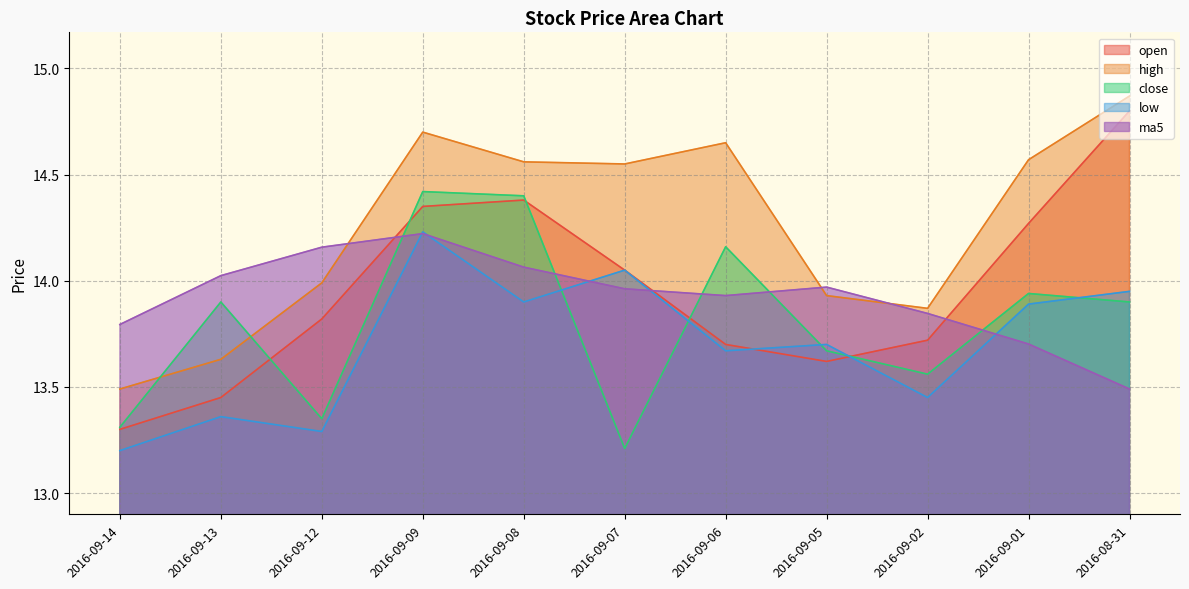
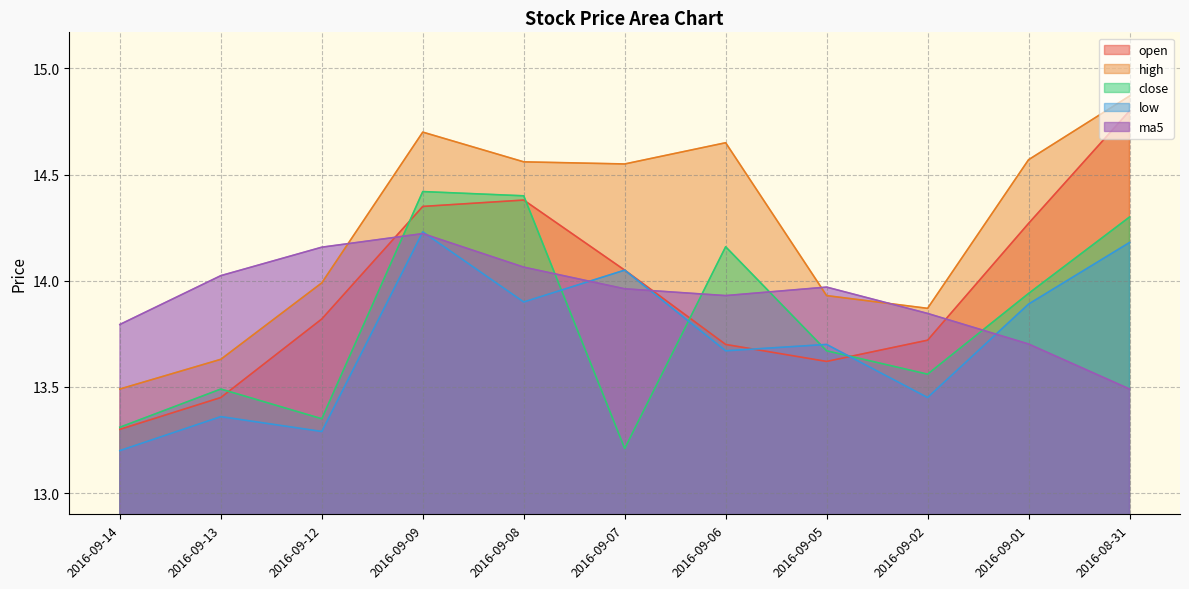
  {
    "close": {
-     "2016-09-13": 13.90,
+     "2016-09-13": 13.49,
      "2016-09-12": 13.35,
      "2016-09-09": 14.42,
      "2016-09-08": 14.40,
      "2016-09-07": 13.21,
      "2016-09-06": 14.16,
      "2016-09-05": 13.67,
      "2016-09-02": 13.56,
      "2016-09-01": 13.94,
-     "2016-08-31": 13.9
+     "2016-08-31": 14.3
    },
    "low": {
      "2016-09-14": 13.20,
      "2016-09-13": 13.36,
      "2016-09-12": 13.29,
      "2016-09-08": 13.90,
      "2016-09-06": 13.67,
      "2016-09-05": 13.70,
      "2016-09-02": 13.45,
      "2016-09-01": 13.89,
-     "2016-08-31": 13.95
+     "2016-08-31": 14.18
    },
    "ma5": {
      "2016-09-14": 13.79,
      "2016-09-13": 14.02,
      "2016-09-12": 14.16,
      "2016-09-08": 14.06,
      "2016-09-07": 13.96,
      "2016-09-06": 13.93,
      "2016-09-05": 13.97,
      "2016-09-02": 13.85,
      "2016-09-01": 13.70,
      "2016-08-31": 13.49
    }
  }
